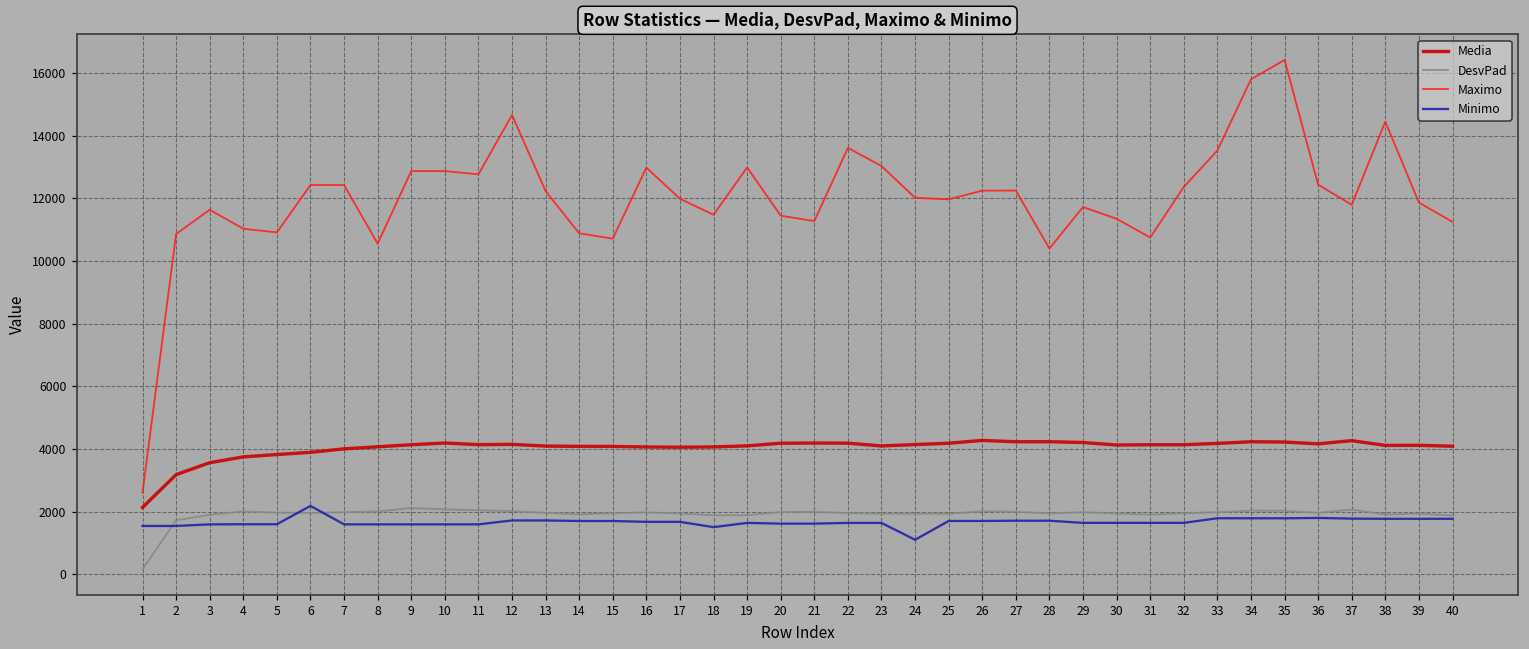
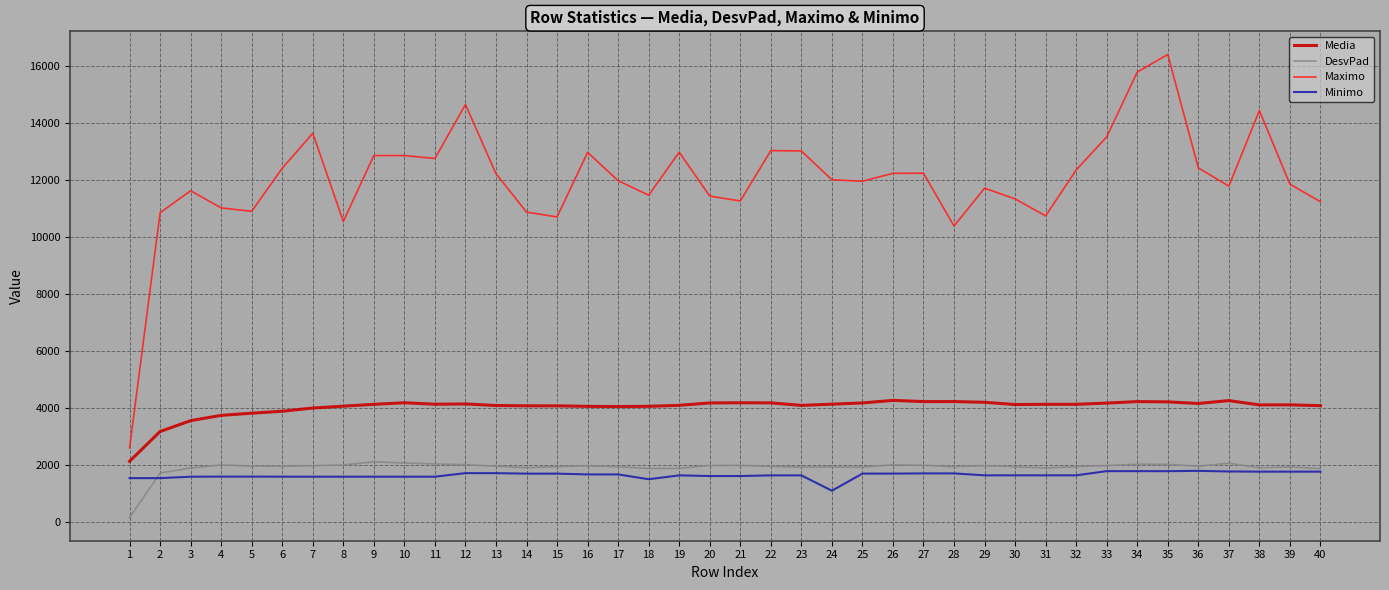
  {
    "Media": {
      "1": 2100,
      "2": 3200,
      "3": 3600,
      "4": 3700,
      "5": 3800,
      "6": 3900,
      "7": 4000,
      "8": 4100,
      "9": 4100,
      "10": 4200,
      "11": 4100,
      "12": 4100,
      "13": 4100,
      "14": 4100,
      "15": 4100,
      "16": 4100,
      "17": 4100,
      "18": 4100,
      "19": 4100,
      "20": 4200,
      "21": 4200,
      "22": 4200,
      "23": 4100,
      "24": 4100,
      "25": 4200,
      "26": 4300,
      "27": 4200,
      "28": 4200,
      "29": 4200,
      "30": 4100,
      "31": 4100,
      "32": 4100,
      "33": 4200,
      "34": 4200,
      "35": 4200,
      "36": 4200,
      "37": 4300,
      "38": 4100,
      "39": 4100,
      "40": 4100
    },
    "DesvPad": {
      "1": 200,
      "2": 1700,
      "3": 1900,
      "4": 2000,
      "5": 2000,
      "6": 2000,
      "7": 2000,
      "8": 2000,
      "9": 2100,
      "10": 2100,
      "11": 2000,
      "12": 2000,
      "13": 2000,
      "14": 1900,
      "15": 1900,
      "16": 2000,
      "17": 1900,
      "18": 1900,
      "19": 1900,
      "20": 2000,
      "21": 2000,
      "22": 2000,
      "23": 1900,
      "24": 1900,
      "25": 1900,
      "26": 2000,
      "27": 2000,
      "28": 1900,
      "29": 2000,
      "30": 1900,
      "31": 1900,
      "32": 1900,
      "33": 2000,
      "34": 2000,
      "35": 2000,
      "36": 2000,
      "37": 2100,
      "38": 1900,
      "39": 1900,
      "40": 1900
    },
    "Maximo": {
      "1": 2600,
      "2": 10900,
      "3": 11600,
      "4": 11000,
      "5": 10900,
      "6": 12400,
-     "7": 12400,
+     "7": 13700,
      "8": 10600,
      "9": 12900,
      "10": 12900,
      "11": 12800,
      "12": 14700,
      "13": 12200,
      "14": 10900,
      "15": 10700,
      "16": 13000,
      "17": 12000,
      "18": 11500,
      "19": 13000,
      "20": 11400,
      "21": 11300,
-     "22": 13600,
+     "22": 13000,
      "23": 13000,
      "24": 12000,
      "25": 12000,
      "26": 12200,
      "27": 12200,
      "28": 10400,
      "29": 11700,
      "30": 11300,
      "31": 10700,
      "32": 12400,
      "33": 13500,
      "34": 15800,
      "35": 16400,
      "36": 12400,
      "37": 11800,
      "38": 14400,
      "39": 11900,
      "40": 11200
    },
    "Minimo": {
      "1": 1500,
      "2": 1500,
      "3": 1600,
      "4": 1600,
      "5": 1600,
-     "6": 2200,
+     "6": 1600,
      "7": 1600,
      "8": 1600,
      "9": 1600,
      "10": 1600,
      "11": 1600,
      "12": 1700,
      "13": 1700,
      "14": 1700,
      "15": 1700,
      "16": 1700,
      "17": 1700,
      "18": 1500,
      "19": 1600,
      "20": 1600,
      "21": 1600,
      "22": 1600,
      "23": 1600,
      "24": 1100,
      "25": 1700,
      "26": 1700,
      "27": 1700,
      "28": 1700,
      "29": 1600,
      "30": 1600,
      "31": 1600,
      "32": 1600,
      "33": 1800,
      "34": 1800,
      "35": 1800,
      "36": 1800,
      "37": 1800,
      "38": 1800,
      "39": 1800,
      "40": 1800
    }
  }
